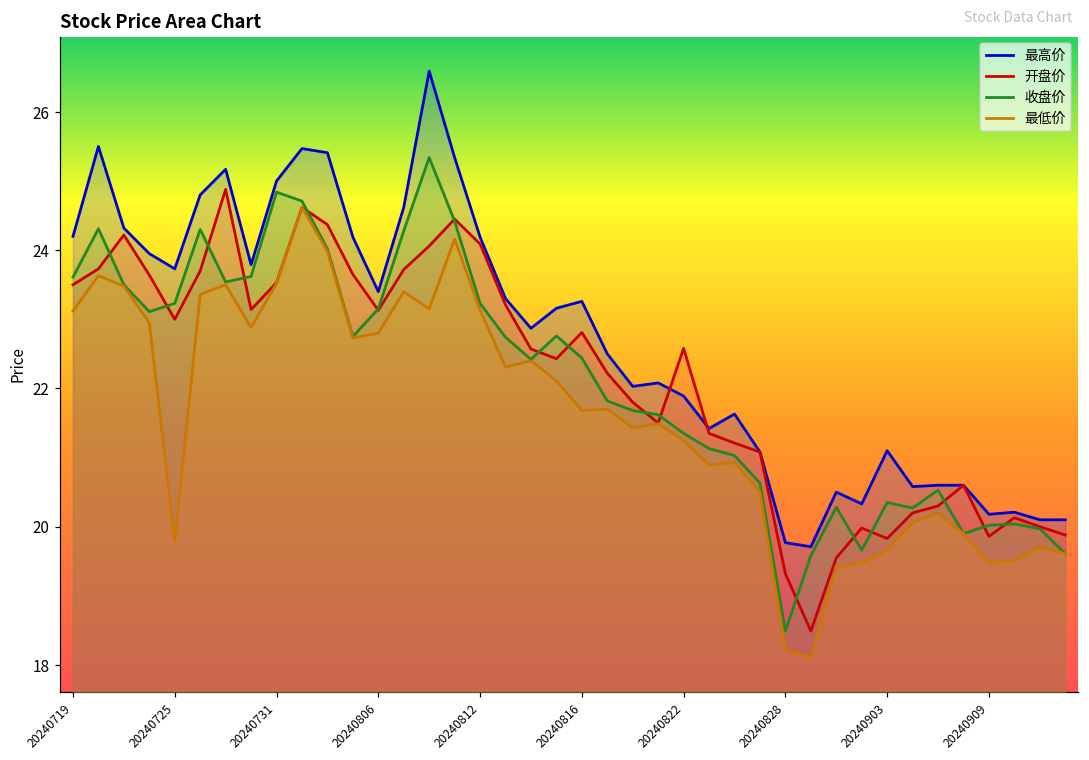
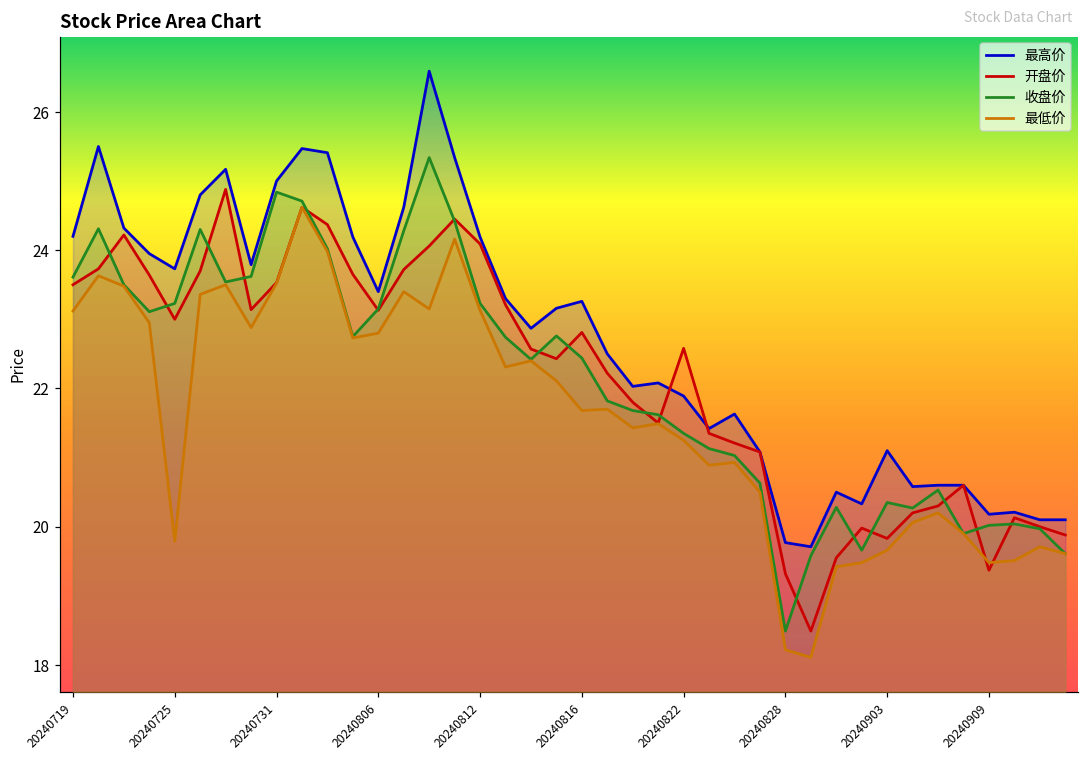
  {
    "最高价": {
      "20240719": 24.2,
      "20240725": 23.7,
      "20240731": 25.0,
      "20240806": 23.4,
      "20240812": 24.2,
      "20240816": 23.3,
      "20240822": 21.9,
      "20240828": 19.8,
      "20240903": 21.1,
      "20240909": 20.2
    },
    "开盘价": {
      "20240719": 23.5,
      "20240725": 23.0,
      "20240812": 24.1,
      "20240816": 22.8,
      "20240822": 22.6,
      "20240828": 19.3,
      "20240903": 19.8,
-     "20240909": 19.9
+     "20240909": 19.4
    },
    "收盘价": {
      "20240719": 23.6,
      "20240725": 23.2,
      "20240731": 24.8,
      "20240812": 23.2,
      "20240816": 22.4,
      "20240822": 21.4,
      "20240828": 18.5,
      "20240903": 20.4,
      "20240909": 20.0
    },
    "最低价": {
      "20240719": 23.1,
      "20240725": 19.8,
      "20240806": 22.8,
      "20240812": 23.1,
      "20240816": 21.7,
      "20240822": 21.3,
      "20240828": 18.2,
      "20240903": 19.7,
      "20240909": 19.5
    }
  }
